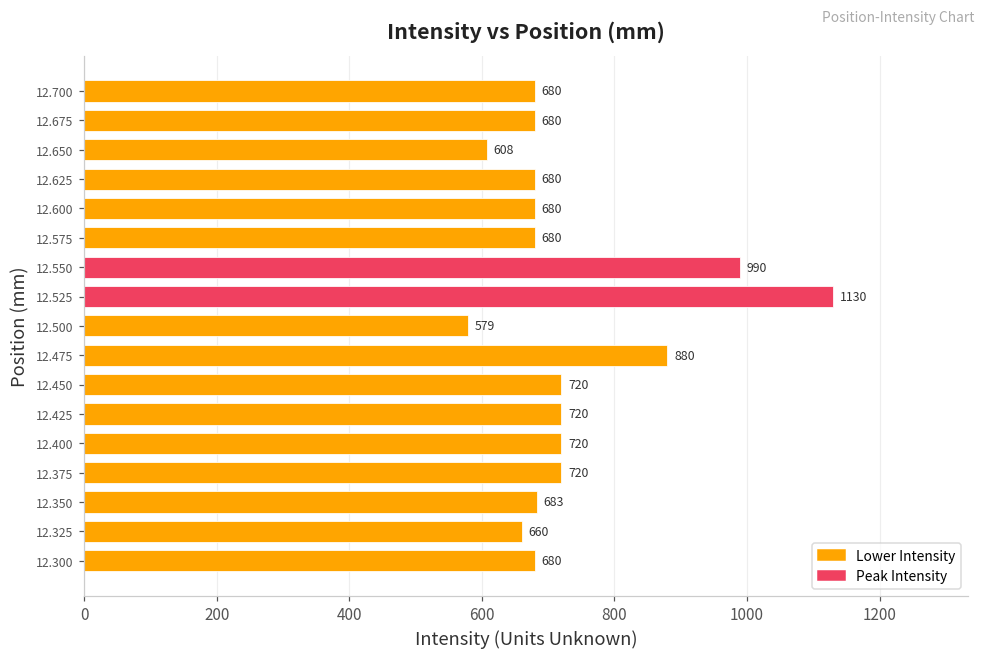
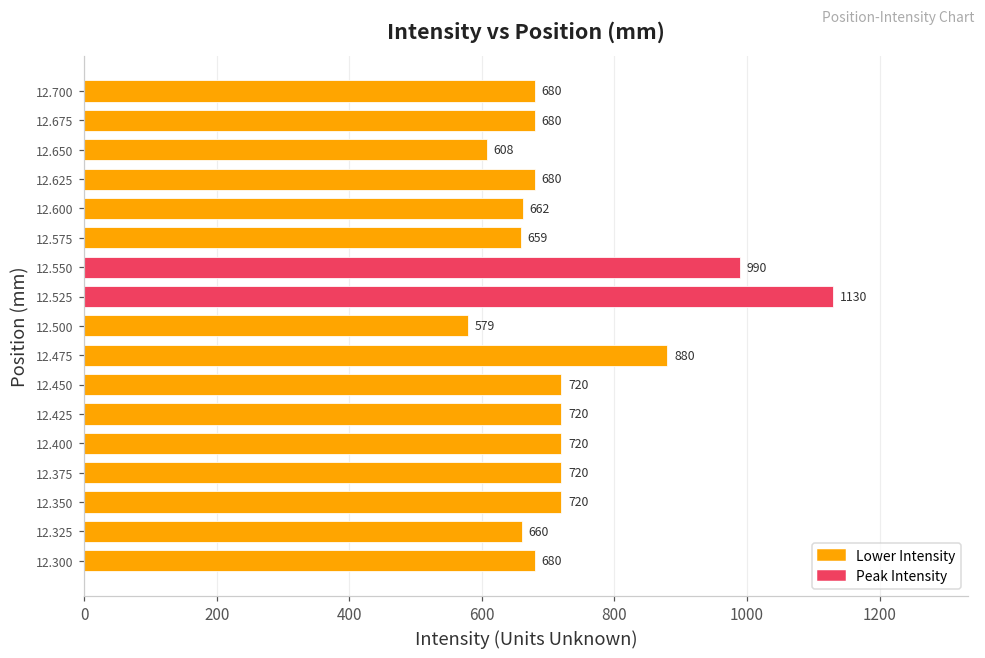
  {
    "12.700": 680,
    "12.675": 680,
    "12.650": 608,
    "12.625": 680,
-   "12.600": 680,
-   "12.575": 680,
+   "12.600": 662,
+   "12.575": 659,
    "12.550": 990,
    "12.525": 1130,
    "12.500": 579,
    "12.475": 880,
    "12.450": 720,
    "12.425": 720,
    "12.400": 720,
    "12.375": 720,
-   "12.350": 683,
+   "12.350": 720,
    "12.325": 660,
    "12.300": 680
  }
